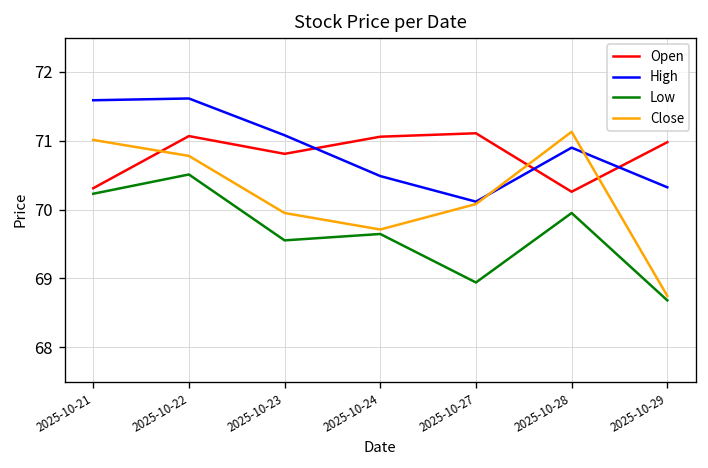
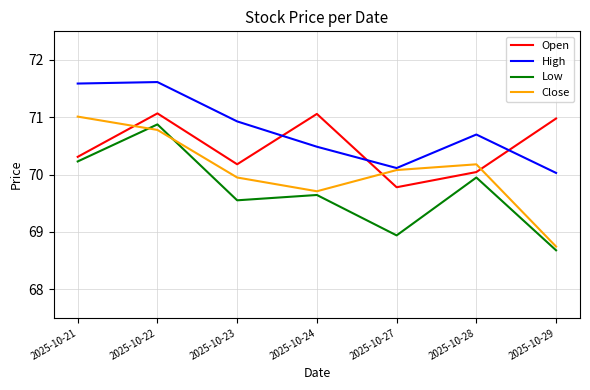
  {
    "Open": {
      "2025-10-21": 70.3,
      "2025-10-22": 71.1,
-     "2025-10-23": 70.8,
+     "2025-10-23": 70.2,
      "2025-10-24": 71.1,
-     "2025-10-27": 71.1,
-     "2025-10-28": 70.3,
+     "2025-10-27": 69.8,
+     "2025-10-28": 70.0,
      "2025-10-29": 71.0
    },
    "High": {
      "2025-10-21": 71.6,
      "2025-10-22": 71.6,
-     "2025-10-23": 71.1,
+     "2025-10-23": 70.9,
      "2025-10-24": 70.5,
-     "2025-10-28": 70.9,
-     "2025-10-29": 70.3
+     "2025-10-28": 70.7,
+     "2025-10-29": 70.0
    },
    "Low": {
      "2025-10-21": 70.2,
-     "2025-10-22": 70.5,
+     "2025-10-22": 70.9,
      "2025-10-23": 69.6,
      "2025-10-24": 69.6,
      "2025-10-27": 68.9,
      "2025-10-28": 69.9,
      "2025-10-29": 68.7
    },
    "Close": {
      "2025-10-21": 71.0,
      "2025-10-22": 70.8,
      "2025-10-23": 69.9,
      "2025-10-24": 69.7,
-     "2025-10-28": 71.1,
+     "2025-10-28": 70.2,
      "2025-10-29": 68.7
    }
  }
